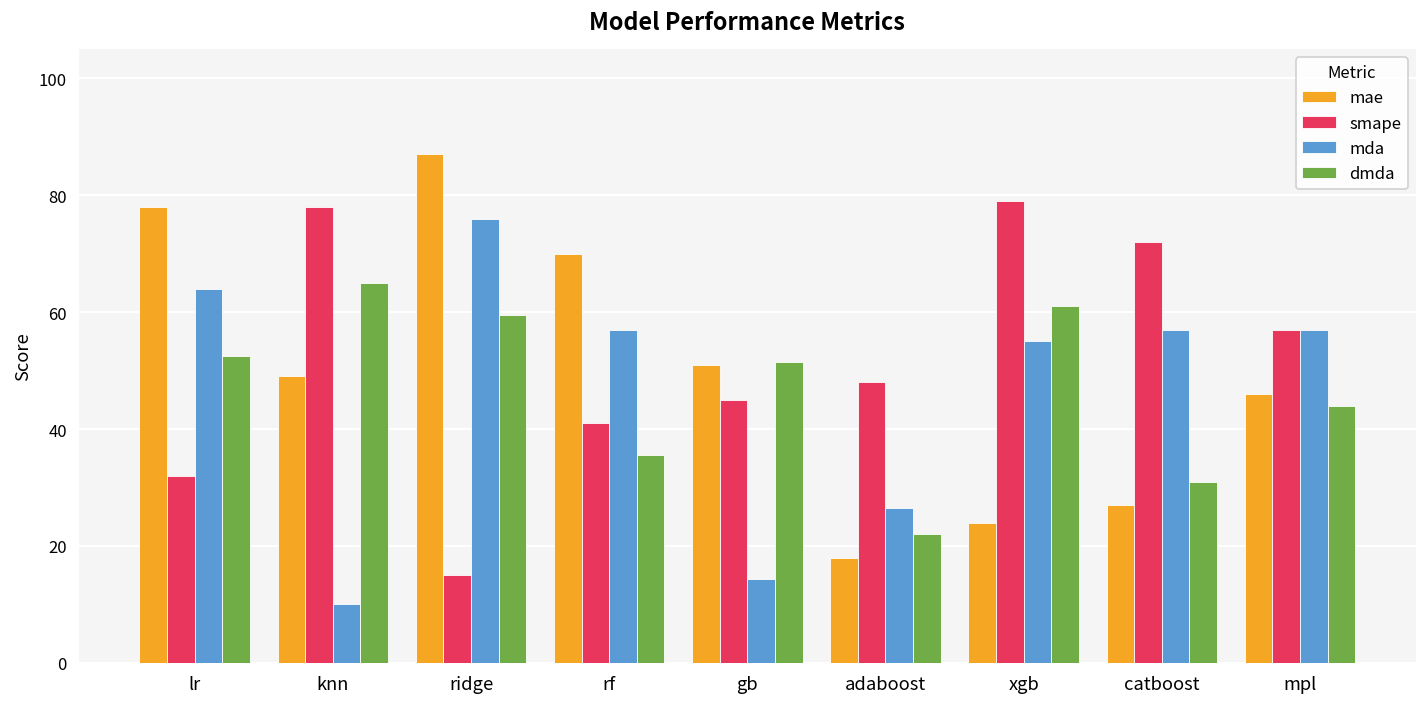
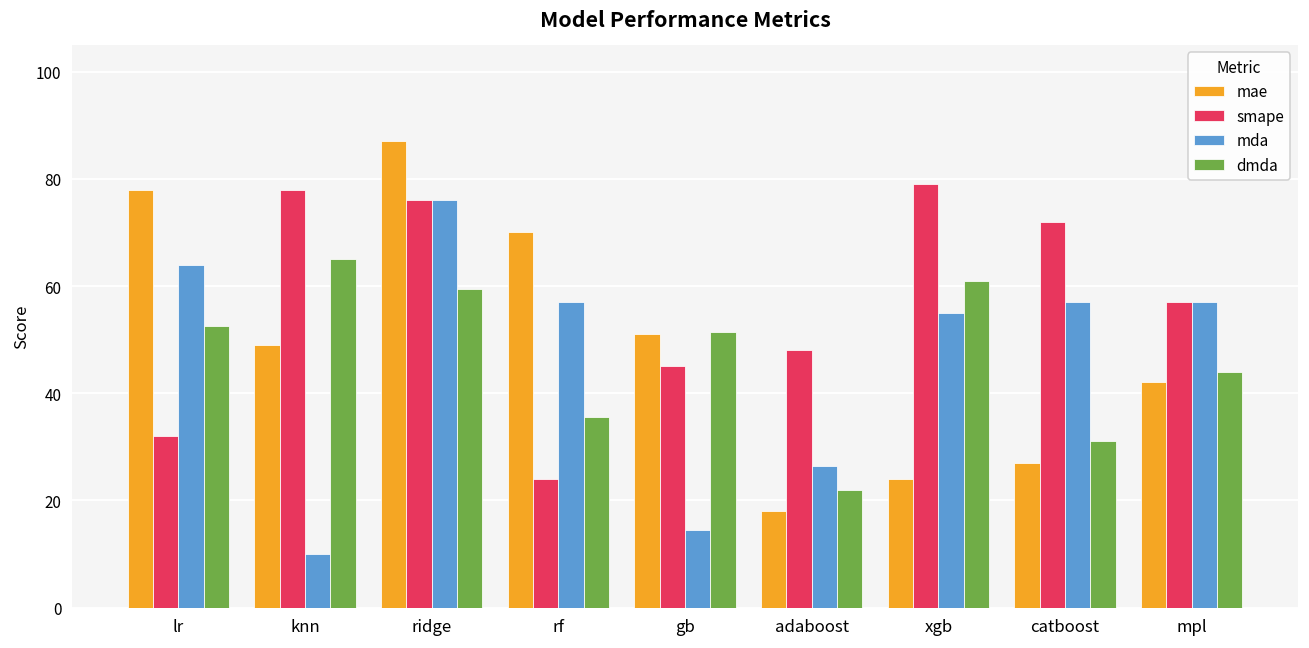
  {
    "mae": {
      "lr": 78,
      "knn": 49,
      "ridge": 87,
      "rf": 70,
      "gb": 51,
      "adaboost": 18,
      "xgb": 24,
      "catboost": 27,
-     "mpl": 46
+     "mpl": 42
    },
    "smape": {
      "lr": 32,
      "knn": 78,
-     "ridge": 15,
-     "rf": 41,
+     "ridge": 76,
+     "rf": 24,
      "gb": 45,
      "adaboost": 48,
      "xgb": 79,
      "catboost": 72,
      "mpl": 57
    },
    "mda": {
      "lr": 64,
      "knn": 10,
      "ridge": 76,
      "rf": 57,
      "gb": 14,
      "adaboost": 27,
      "xgb": 55,
      "catboost": 57,
      "mpl": 57
    },
    "dmda": {
      "lr": 53,
      "knn": 65,
      "ridge": 60,
      "rf": 36,
      "gb": 52,
      "adaboost": 22,
      "xgb": 61,
      "catboost": 31,
      "mpl": 44
    }
  }
